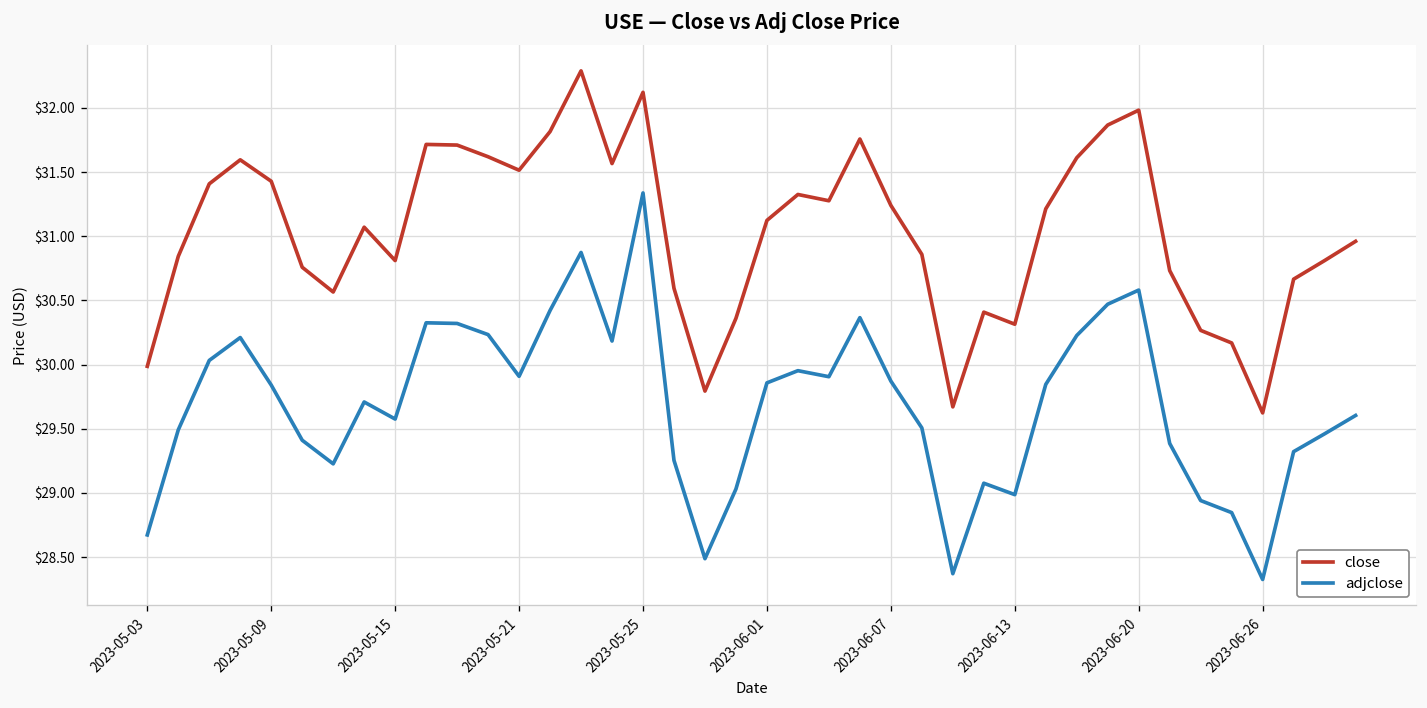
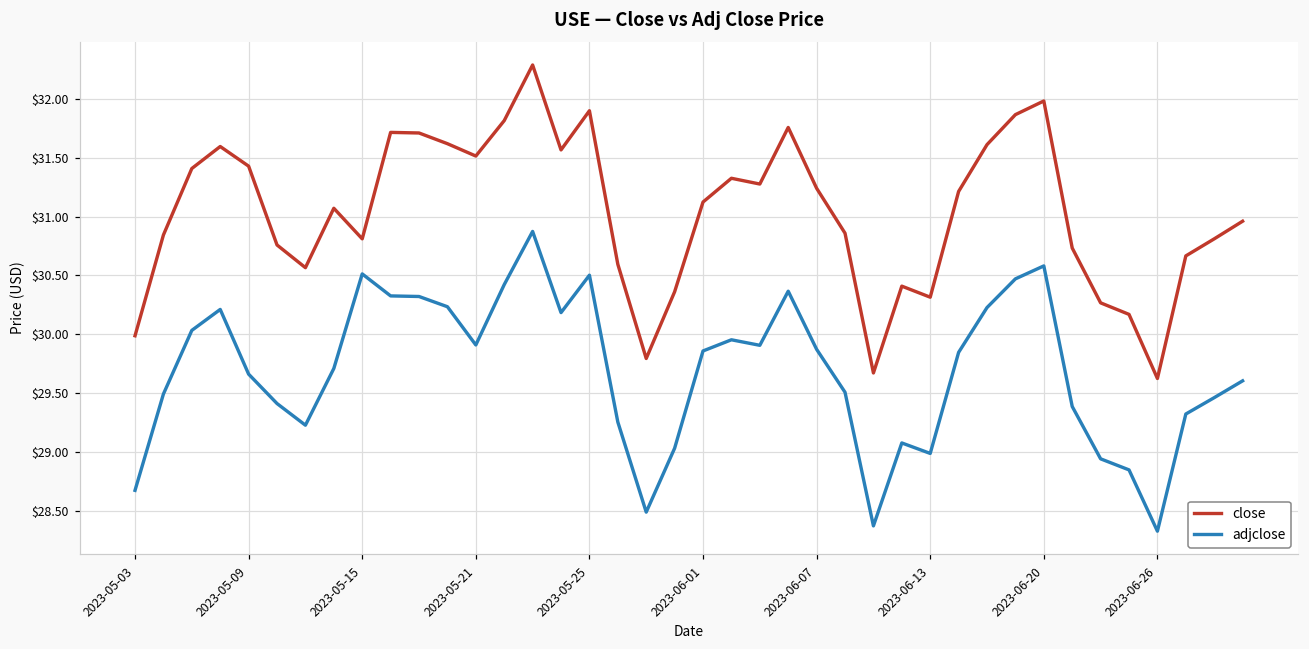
  {
    "close": {
      "2023-05-03": "$29.99",
      "2023-05-09": "$31.43",
      "2023-05-15": "$30.81",
      "2023-05-21": "$31.51",
-     "2023-05-25": "$32.12",
+     "2023-05-25": "$31.90",
      "2023-06-01": "$31.12",
      "2023-06-07": "$31.24",
      "2023-06-13": "$30.31",
      "2023-06-20": "$31.98",
      "2023-06-26": "$29.62"
    },
    "adjclose": {
      "2023-05-03": "$28.67",
-     "2023-05-09": "$29.84",
-     "2023-05-15": "$29.58",
+     "2023-05-09": "$29.66",
+     "2023-05-15": "$30.51",
      "2023-05-21": "$29.91",
-     "2023-05-25": "$31.34",
+     "2023-05-25": "$30.50",
      "2023-06-01": "$29.86",
      "2023-06-07": "$29.87",
      "2023-06-13": "$28.99",
      "2023-06-20": "$30.58",
      "2023-06-26": "$28.33"
    }
  }
